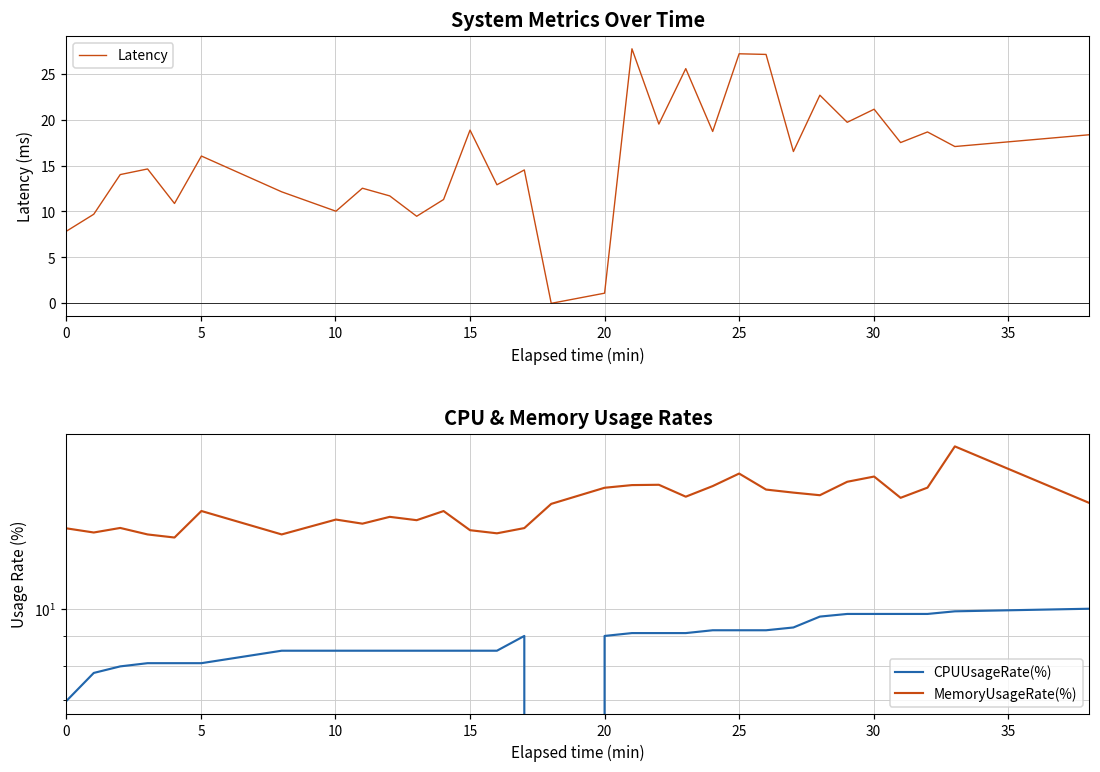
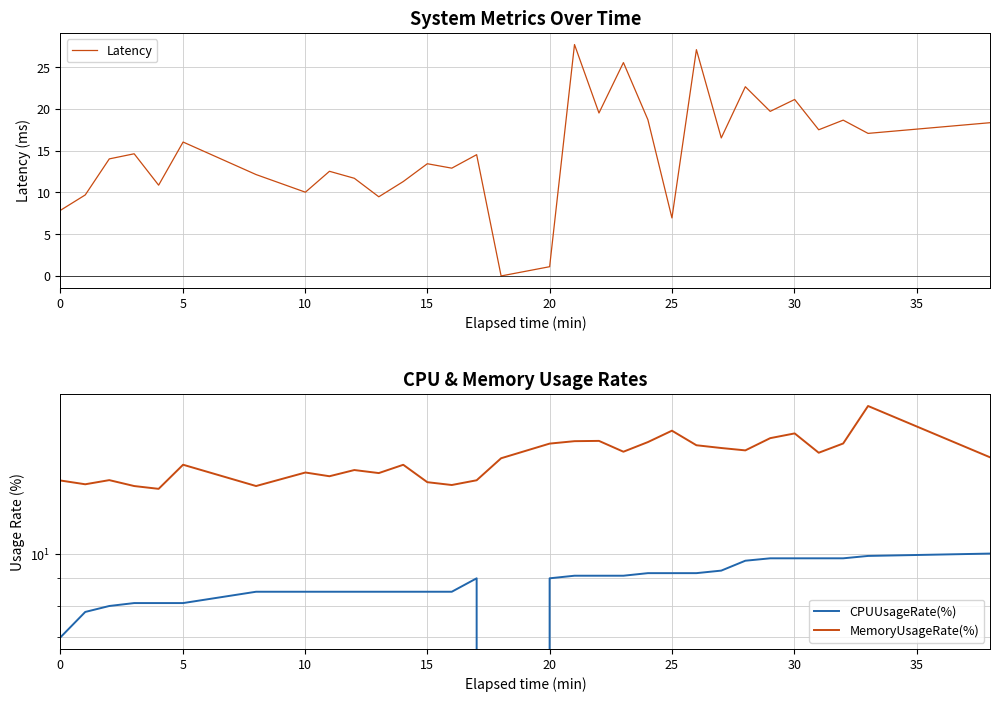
  {
    "System Metrics Over Time": {
      "0": 8,
      "5": 16,
      "10": 10,
-     "15": 19,
+     "15": 13,
      "20": 1,
-     "25": 27,
+     "25": 7,
      "30": 21
    }
  }
